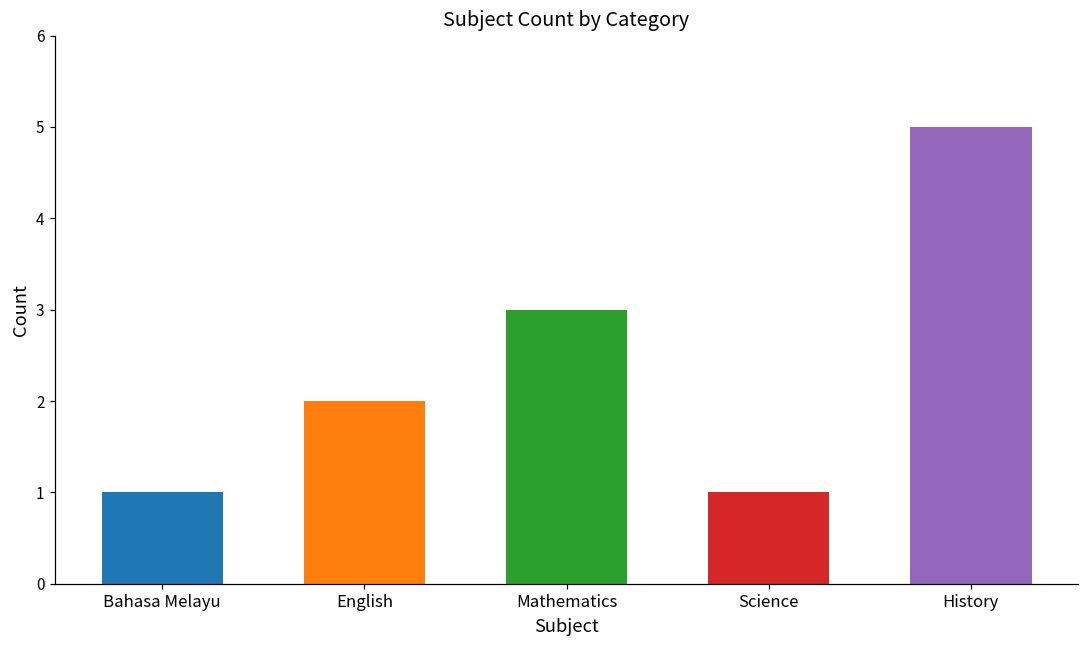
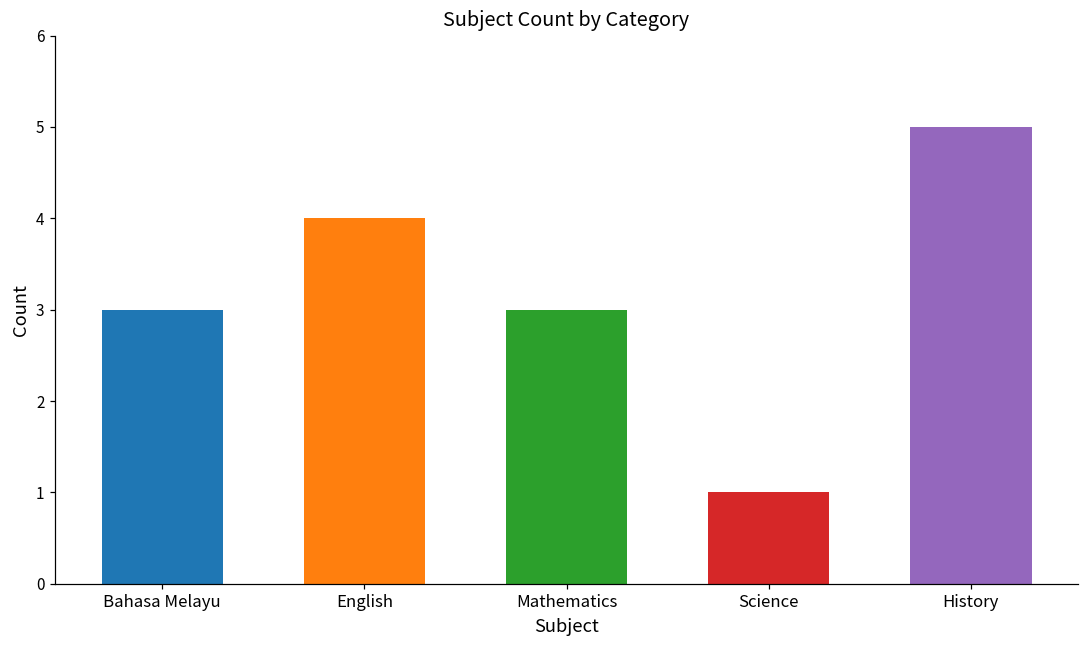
  {
-   "Bahasa Melayu": 1,
-   "English": 2,
+   "Bahasa Melayu": 3,
+   "English": 4,
    "Mathematics": 3,
    "Science": 1,
    "History": 5
  }
